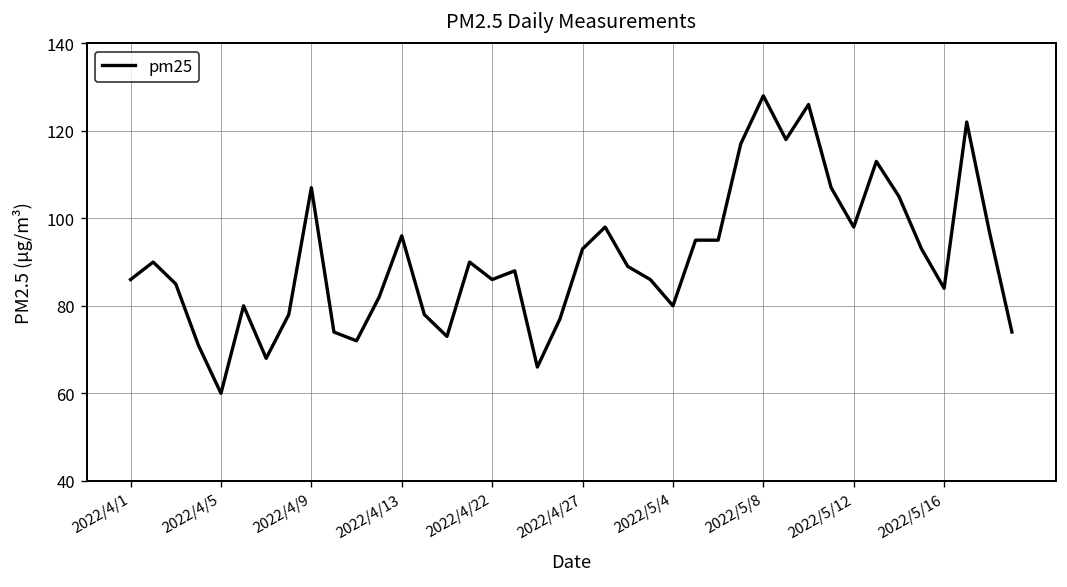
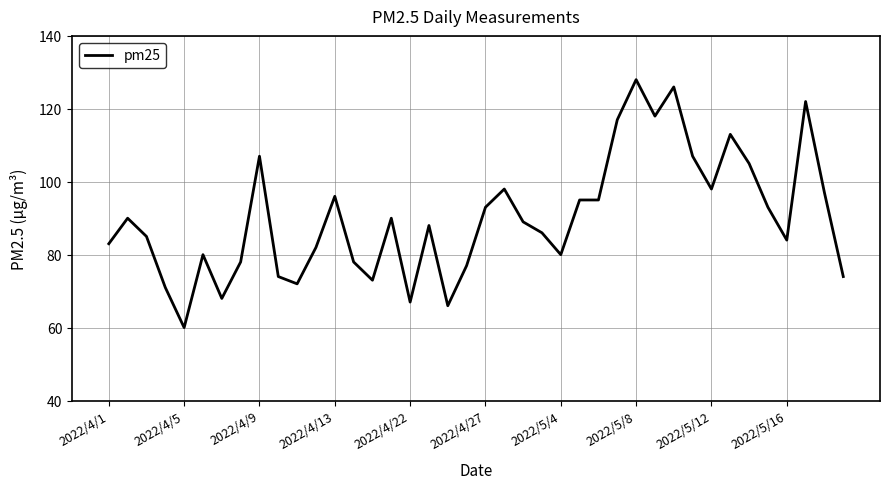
  {
-   "2022/4/1": 86,
+   "2022/4/1": 83,
    "2022/4/5": 60,
    "2022/4/9": 107,
    "2022/4/13": 96,
-   "2022/4/22": 86,
+   "2022/4/22": 67,
    "2022/4/27": 93,
    "2022/5/4": 80,
    "2022/5/8": 128,
    "2022/5/12": 98,
    "2022/5/16": 84
  }
